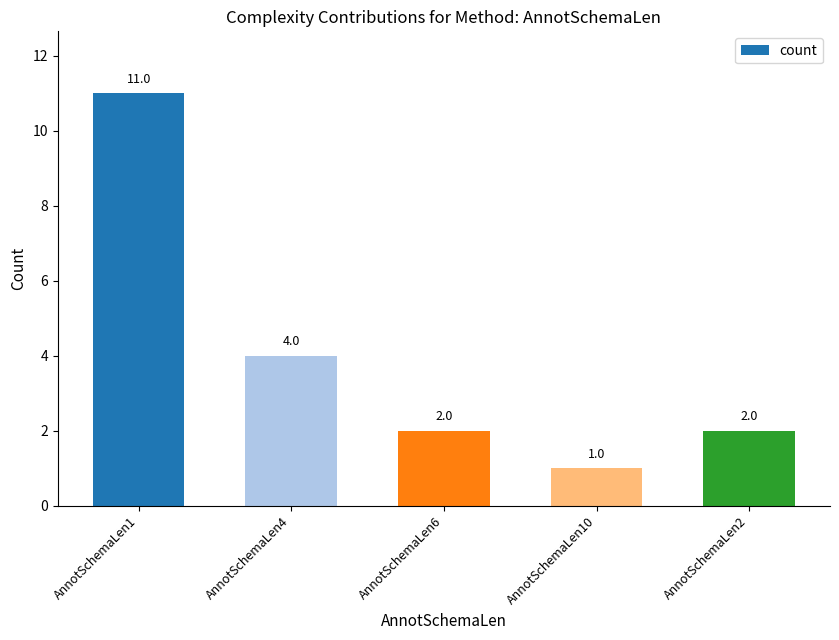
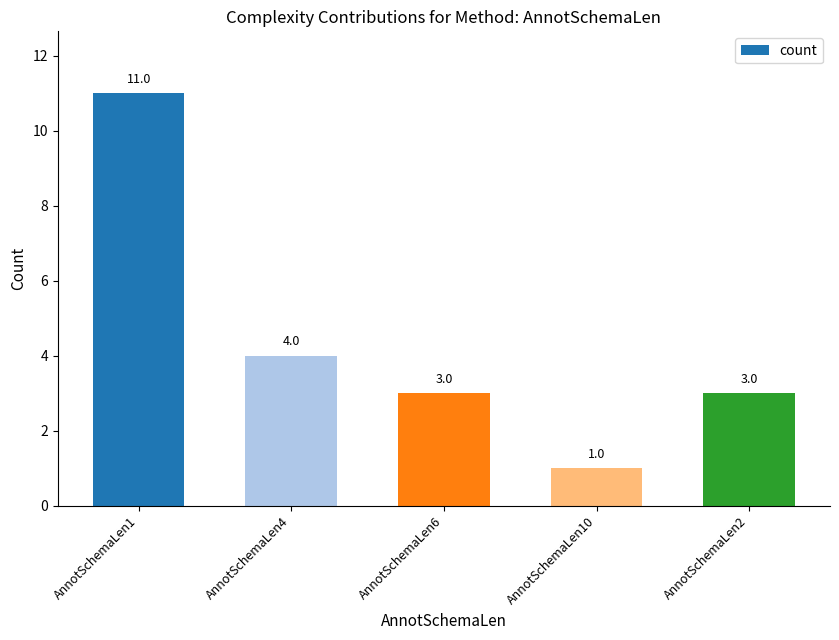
  {
    "AnnotSchemaLen1": 11.0,
    "AnnotSchemaLen4": 4.0,
-   "AnnotSchemaLen6": 2.0,
+   "AnnotSchemaLen6": 3.0,
    "AnnotSchemaLen10": 1.0,
-   "AnnotSchemaLen2": 2.0
+   "AnnotSchemaLen2": 3.0
  }
